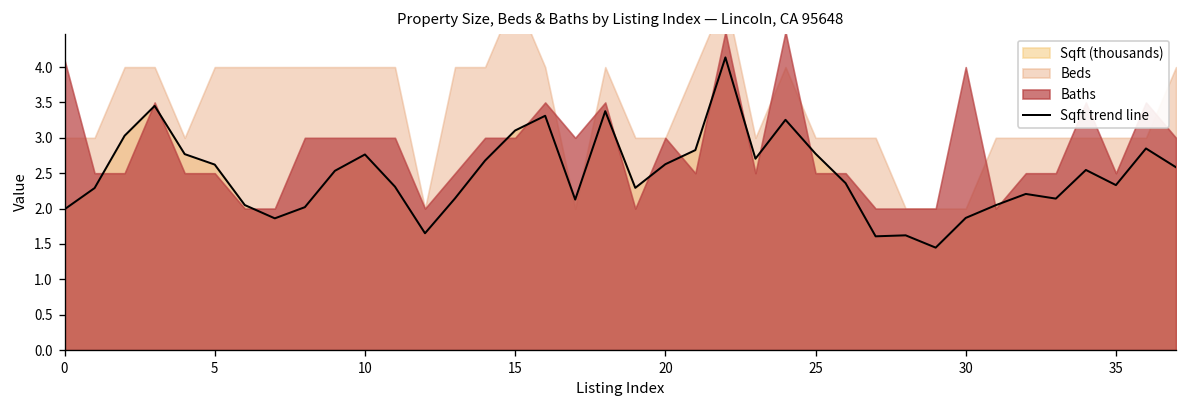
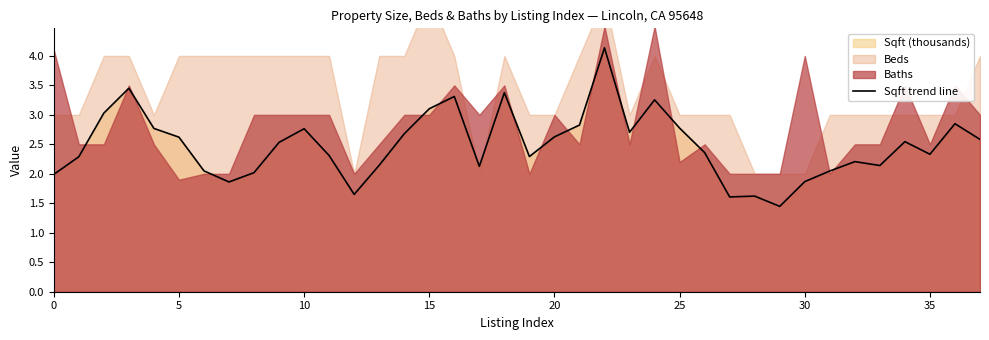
  {
    "Baths": {
      "0": 4.1,
-     "5": 2.5,
+     "5": 1.9,
      "10": 3.0,
      "15": 3.0,
-     "25": 2.5,
+     "25": 2.2,
      "30": 4.0,
      "35": 2.5
    }
  }
